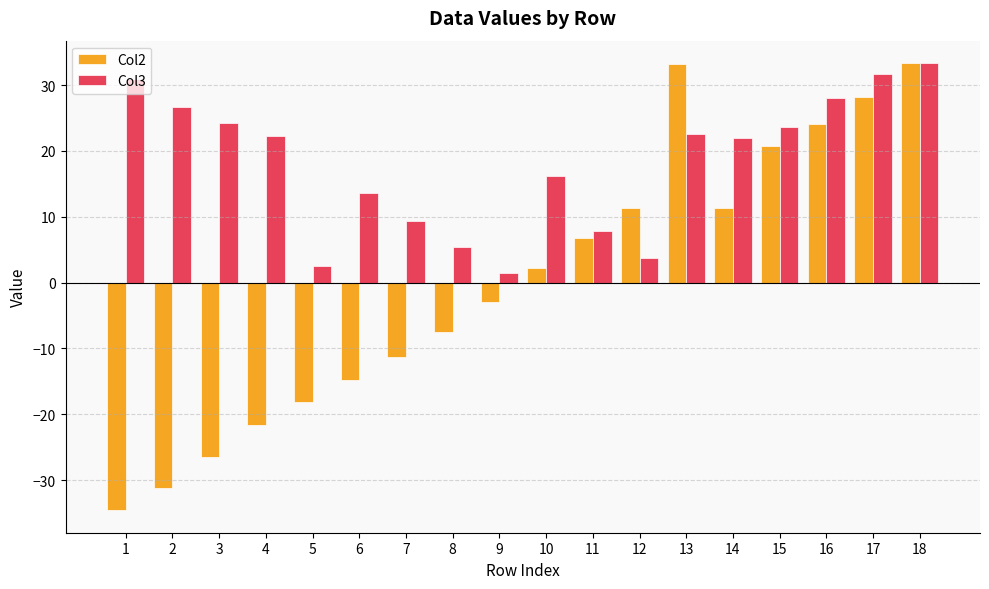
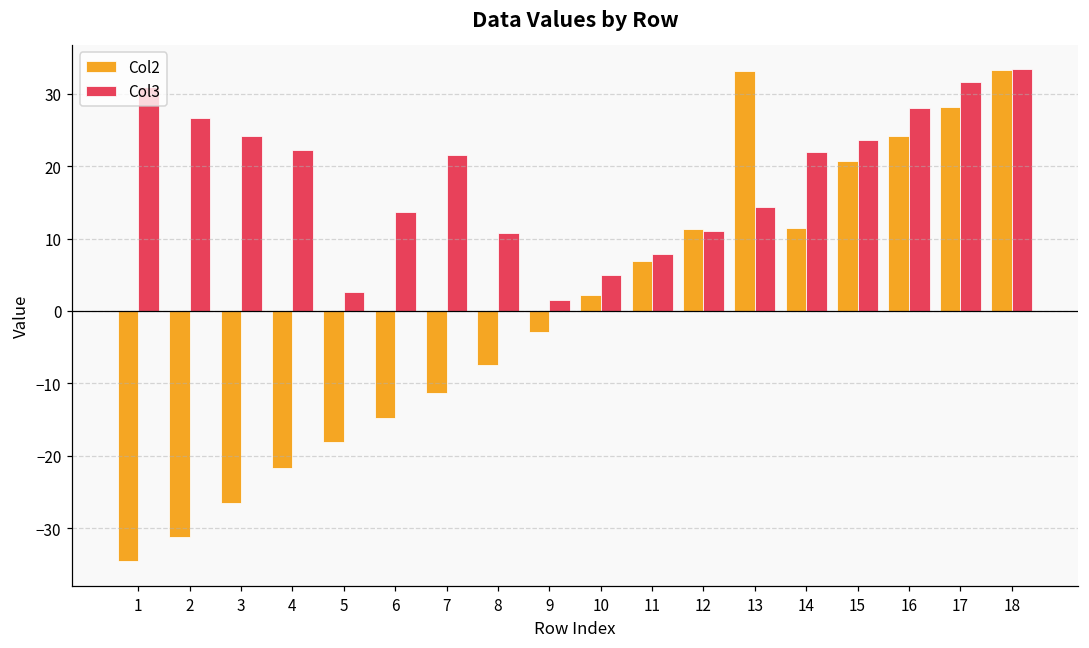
  {
    "Col2": {
      "1": -35,
      "2": -31,
      "3": -27,
      "4": -22,
      "5": -18,
      "6": -15,
      "7": -11,
      "8": -8,
      "9": -3,
      "10": 2,
      "11": 7,
      "12": 11,
      "13": 33,
      "14": 11,
      "15": 21,
      "16": 24,
      "17": 28,
      "18": 33
    },
    "Col3": {
      "2": 27,
      "3": 24,
      "4": 22,
      "5": 3,
      "6": 14,
-     "7": 9,
-     "8": 5,
+     "7": 22,
+     "8": 11,
      "9": 2,
-     "10": 16,
+     "10": 5,
      "11": 8,
-     "12": 4,
-     "13": 23,
+     "12": 11,
+     "13": 14,
      "14": 22,
      "15": 24,
      "16": 28,
      "17": 32,
      "18": 33
    }
  }
